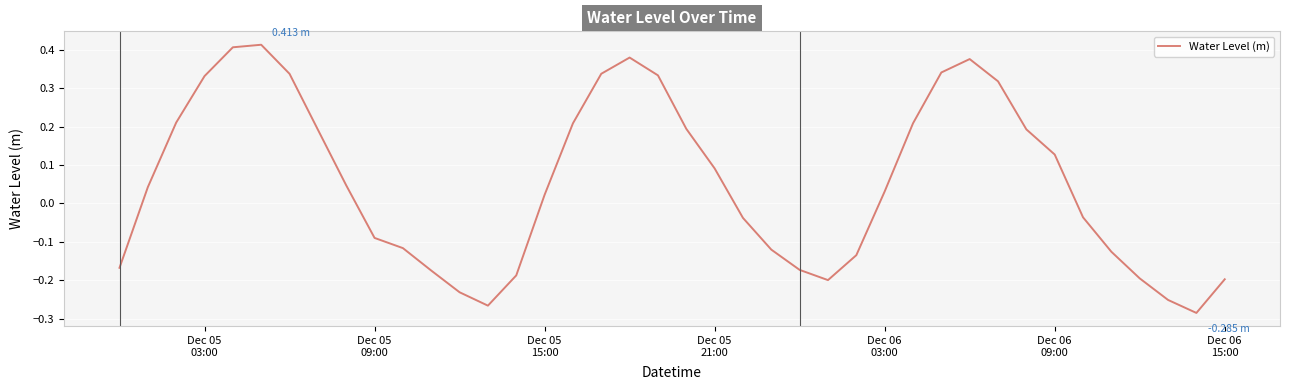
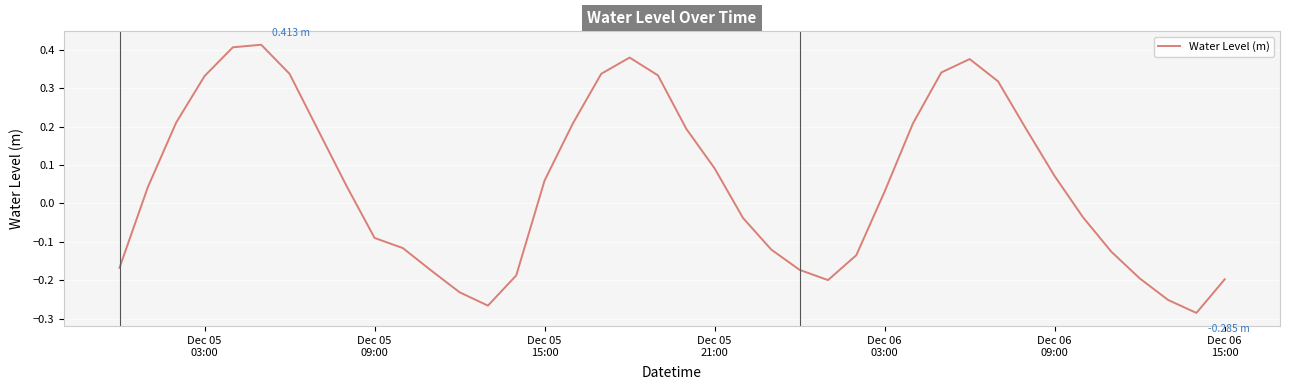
  {
    "Dec 05 03:00": 0.33,
    "Dec 05 09:00": -0.09,
-   "Dec 05 15:00": 0.02,
+   "Dec 05 15:00": 0.06,
    "Dec 05 21:00": 0.09,
    "Dec 06 03:00": 0.03,
-   "Dec 06 09:00": 0.13,
+   "Dec 06 09:00": 0.07,
    "Dec 06 15:00": -0.20
  }
